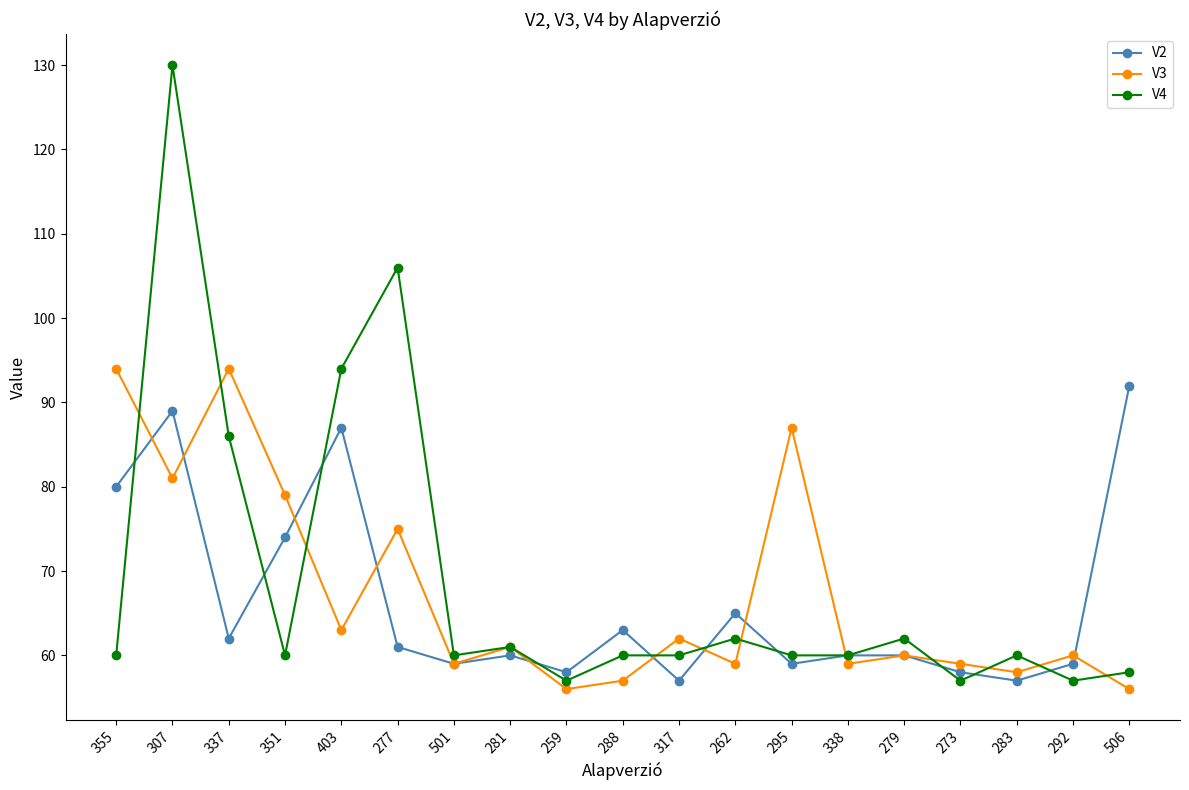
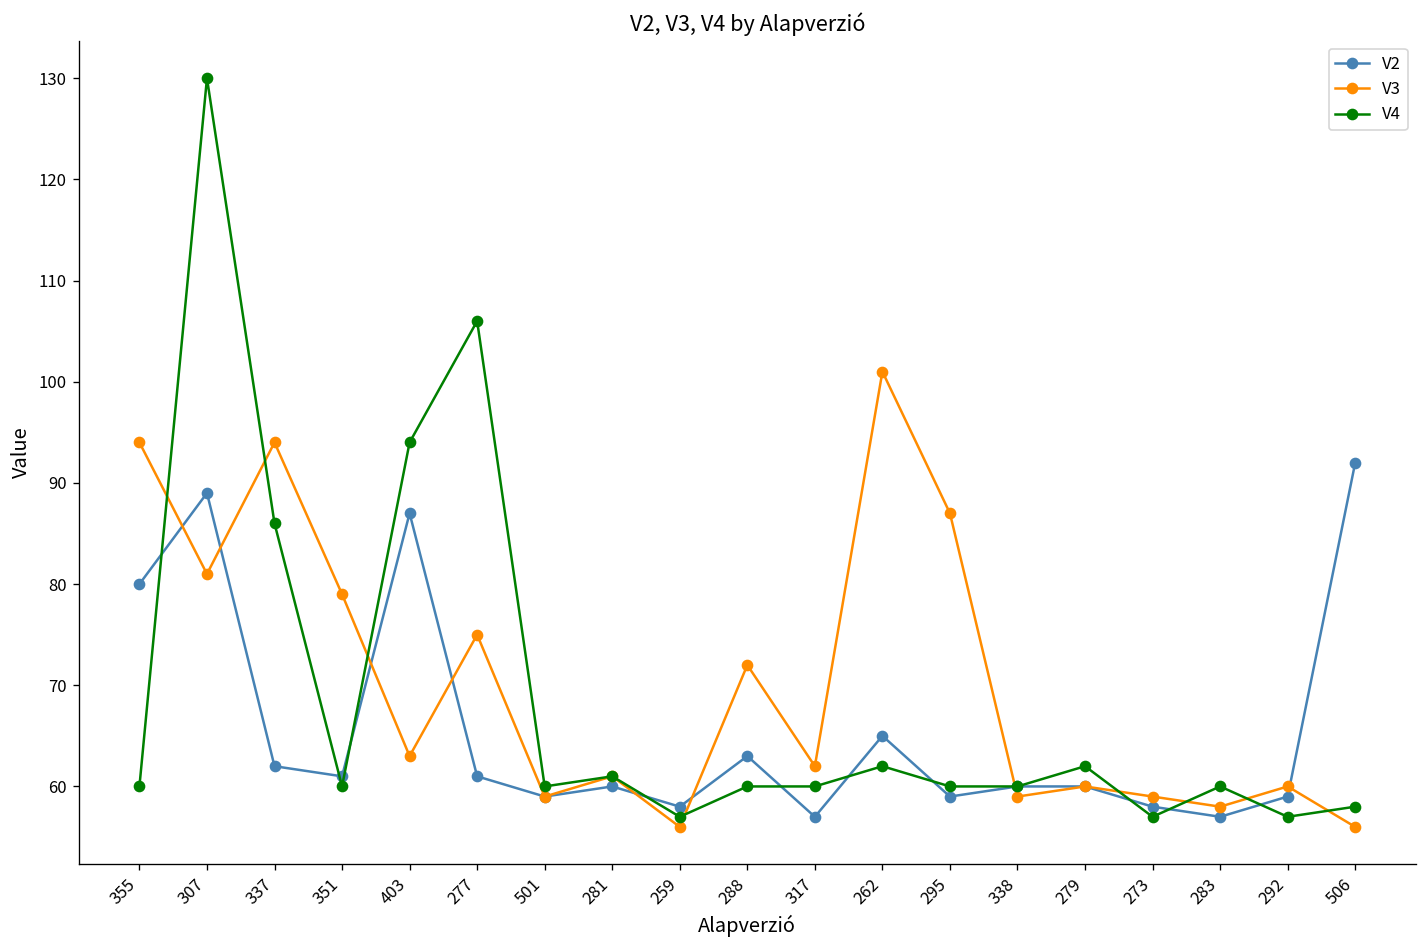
  {
    "V2": {
      "355": 80,
      "307": 89,
      "337": 62,
-     "351": 74,
+     "351": 61,
      "403": 87,
      "277": 61,
      "281": 60,
      "259": 58,
      "288": 63,
      "317": 57,
      "262": 65,
      "295": 59,
      "273": 58,
      "283": 57,
      "292": 59,
      "506": 92
    },
    "V3": {
      "355": 94,
      "307": 81,
      "337": 94,
      "351": 79,
      "403": 63,
      "277": 75,
      "259": 56,
-     "288": 57,
+     "288": 72,
      "317": 62,
-     "262": 59,
+     "262": 101,
      "295": 87,
      "338": 59,
      "273": 59,
      "283": 58,
      "292": 60,
      "506": 56
    },
    "V4": {
      "355": 60,
      "307": 130,
      "337": 86,
      "351": 60,
      "403": 94,
      "277": 106,
      "501": 60,
      "259": 57,
      "288": 60,
      "317": 60,
      "262": 62,
      "295": 60,
      "279": 62,
      "273": 57,
      "283": 60,
      "292": 57,
      "506": 58
    }
  }
